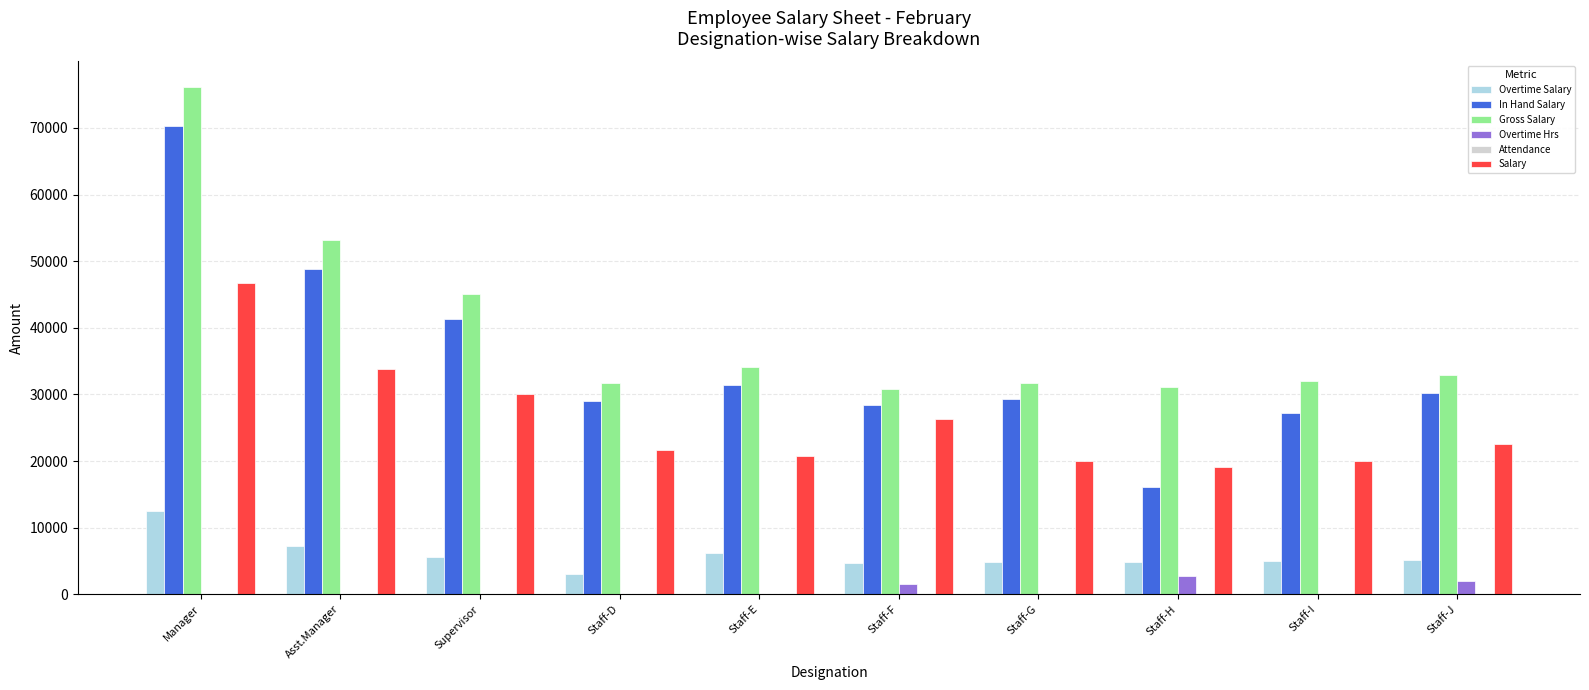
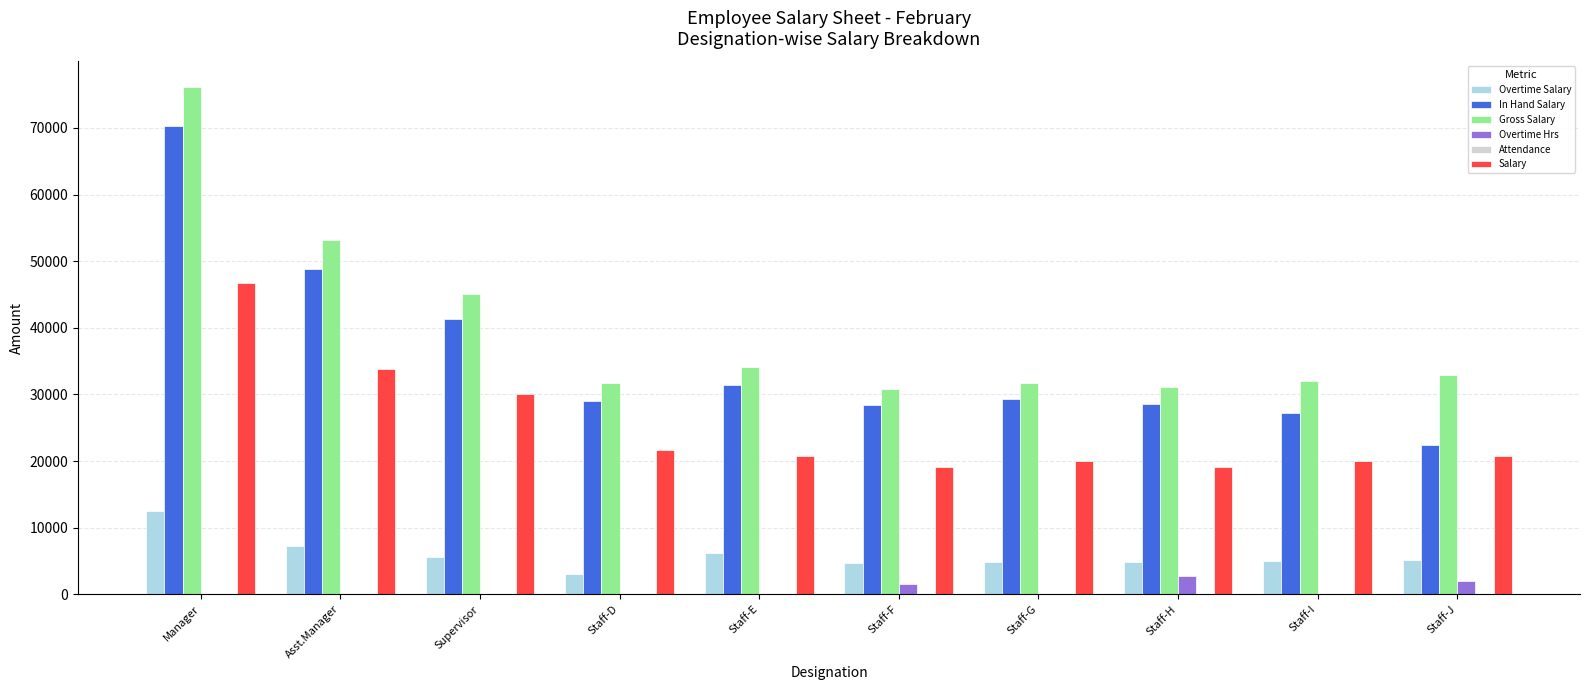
  {
    "In Hand Salary": {
      "Manager": 70000,
      "Asst.Manager": 49000,
      "Supervisor": 41000,
      "Staff-D": 29000,
      "Staff-E": 31000,
      "Staff-F": 28000,
      "Staff-G": 29000,
-     "Staff-H": 16000,
+     "Staff-H": 29000,
      "Staff-I": 27000,
-     "Staff-J": 30000
+     "Staff-J": 22000
    },
    "Gross Salary": {
      "Manager": 76000,
      "Asst.Manager": 53000,
      "Supervisor": 45000,
      "Staff-D": 32000,
      "Staff-E": 34000,
      "Staff-F": 31000,
      "Staff-G": 32000,
      "Staff-H": 31000,
      "Staff-I": 32000,
      "Staff-J": 33000
    },
    "Overtime Hrs": {
      "Staff-F": 1000,
      "Staff-H": 3000,
      "Staff-J": 2000
    },
    "Salary": {
      "Manager": 47000,
      "Asst.Manager": 34000,
      "Supervisor": 30000,
      "Staff-D": 22000,
      "Staff-E": 21000,
-     "Staff-F": 26000,
+     "Staff-F": 19000,
      "Staff-G": 20000,
      "Staff-H": 19000,
      "Staff-I": 20000,
-     "Staff-J": 23000
+     "Staff-J": 21000
    }
  }
